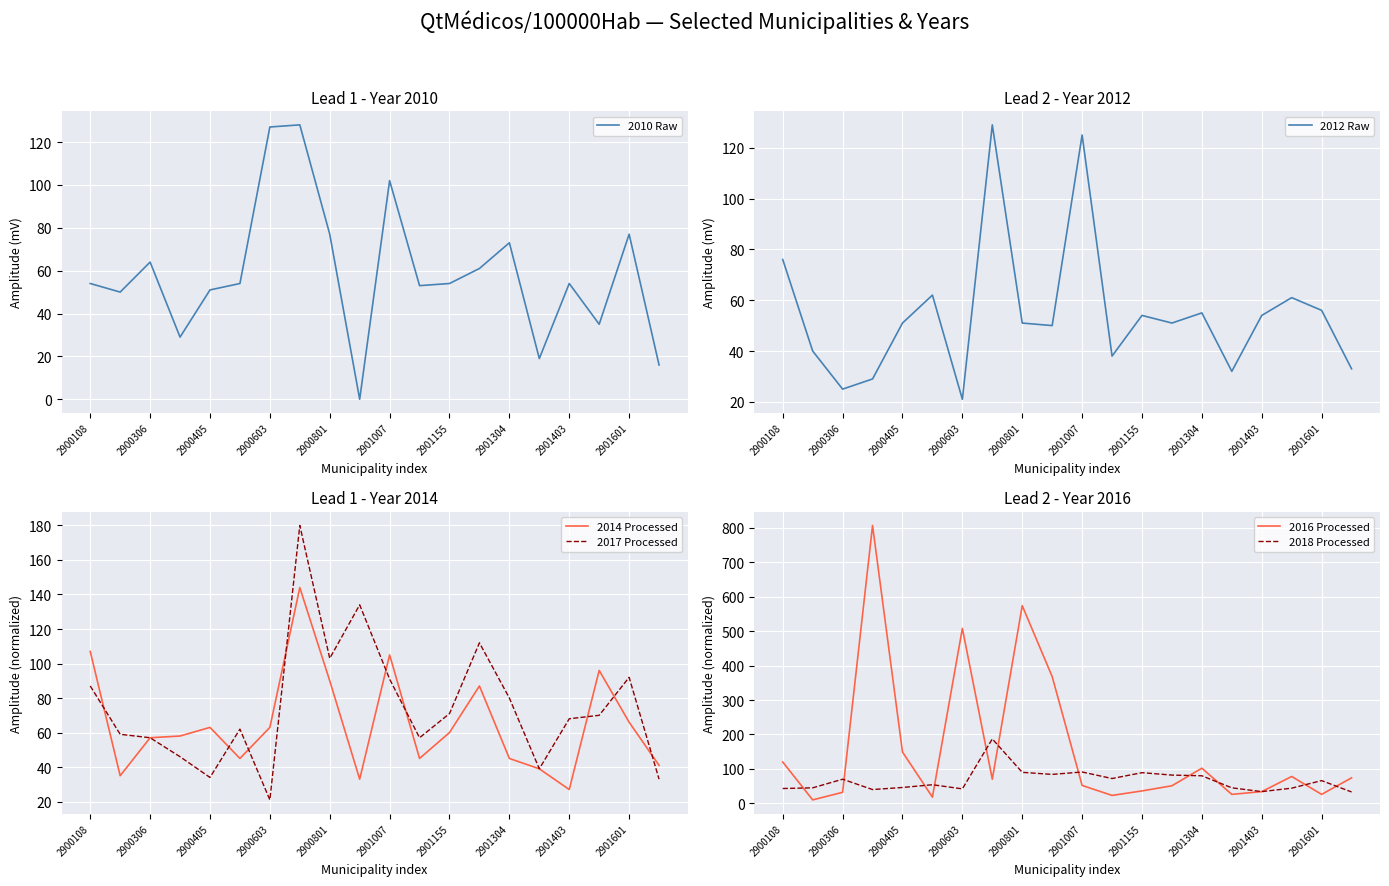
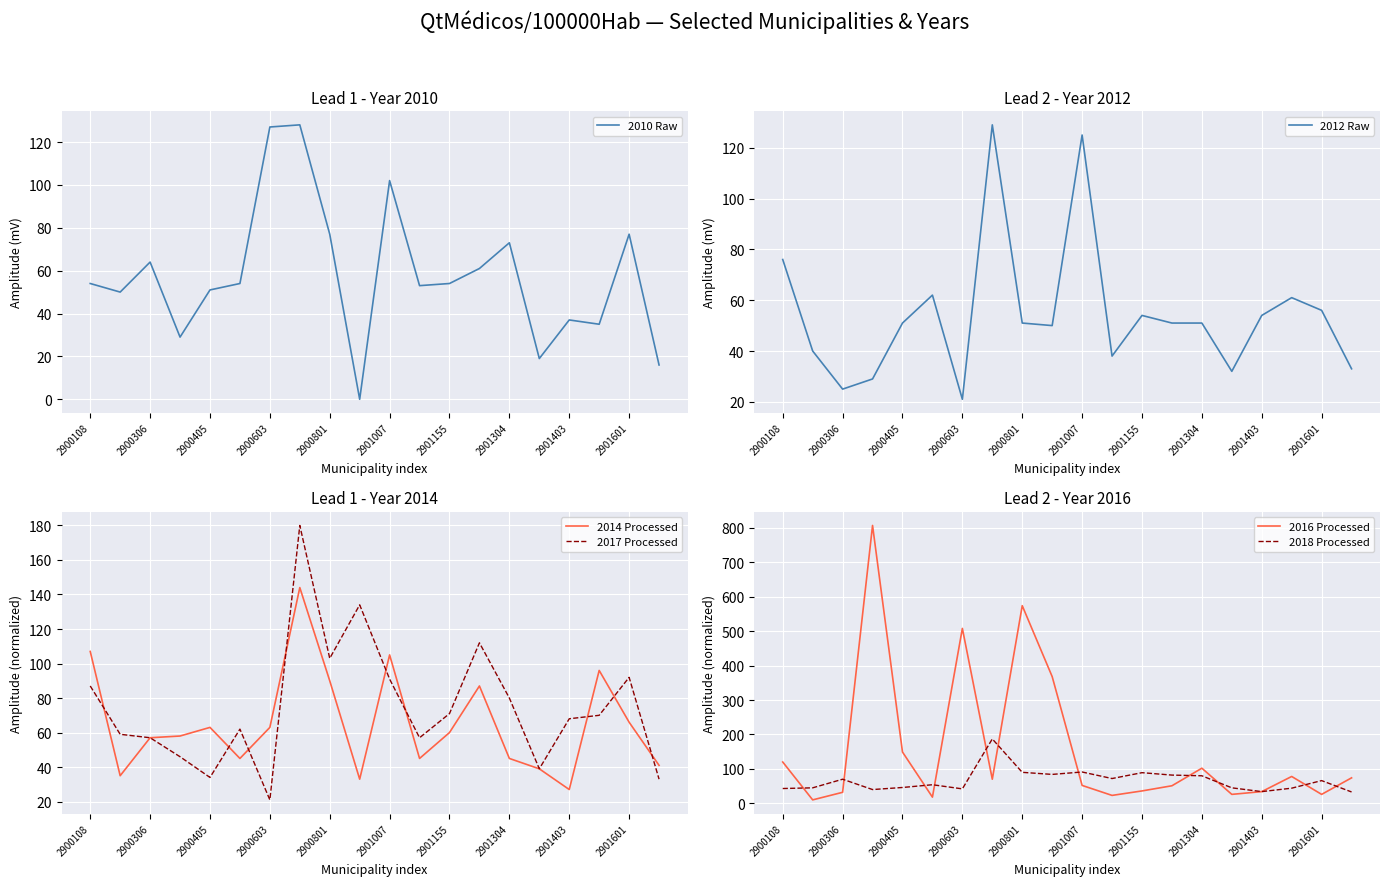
  {
    "Lead 1 - Year 2010": {
      "2900108": 54,
      "2900306": 64,
      "2900405": 51,
      "2900603": 127,
      "2900801": 77,
      "2901007": 102,
      "2901155": 54,
      "2901304": 73,
-     "2901403": 54,
+     "2901403": 37,
      "2901601": 77
    },
    "Lead 2 - Year 2012": {
      "2900108": 76,
      "2900306": 25,
      "2900405": 51,
      "2900603": 21,
      "2900801": 51,
      "2901007": 125,
      "2901155": 54,
-     "2901304": 55,
+     "2901304": 51,
      "2901403": 54,
      "2901601": 56
    },
    "Lead 1 - Year 2014": {
      "2014 Processed": {
        "2900108": 107,
        "2900405": 63,
        "2900603": 63,
        "2900801": 90,
        "2901007": 105,
        "2901155": 60,
        "2901304": 45,
        "2901403": 27,
        "2901601": 66
      },
      "2017 Processed": {
        "2900108": 87,
        "2900405": 34,
        "2900603": 21,
        "2900801": 103,
        "2901007": 91,
        "2901155": 71,
        "2901304": 80,
        "2901403": 68,
        "2901601": 92
      }
    },
    "Lead 2 - Year 2016": {
      "2016 Processed": {
        "2900108": 120,
        "2900306": 30,
        "2900405": 150,
        "2900603": 510,
        "2900801": 570,
        "2901007": 50,
        "2901155": 40,
        "2901304": 100,
        "2901601": 30
      },
      "2018 Processed": {
        "2900108": 40,
        "2900306": 70,
        "2900405": 50,
        "2900603": 40,
        "2900801": 90,
        "2901007": 90,
        "2901155": 90,
        "2901304": 80,
        "2901601": 70
      }
    }
  }
